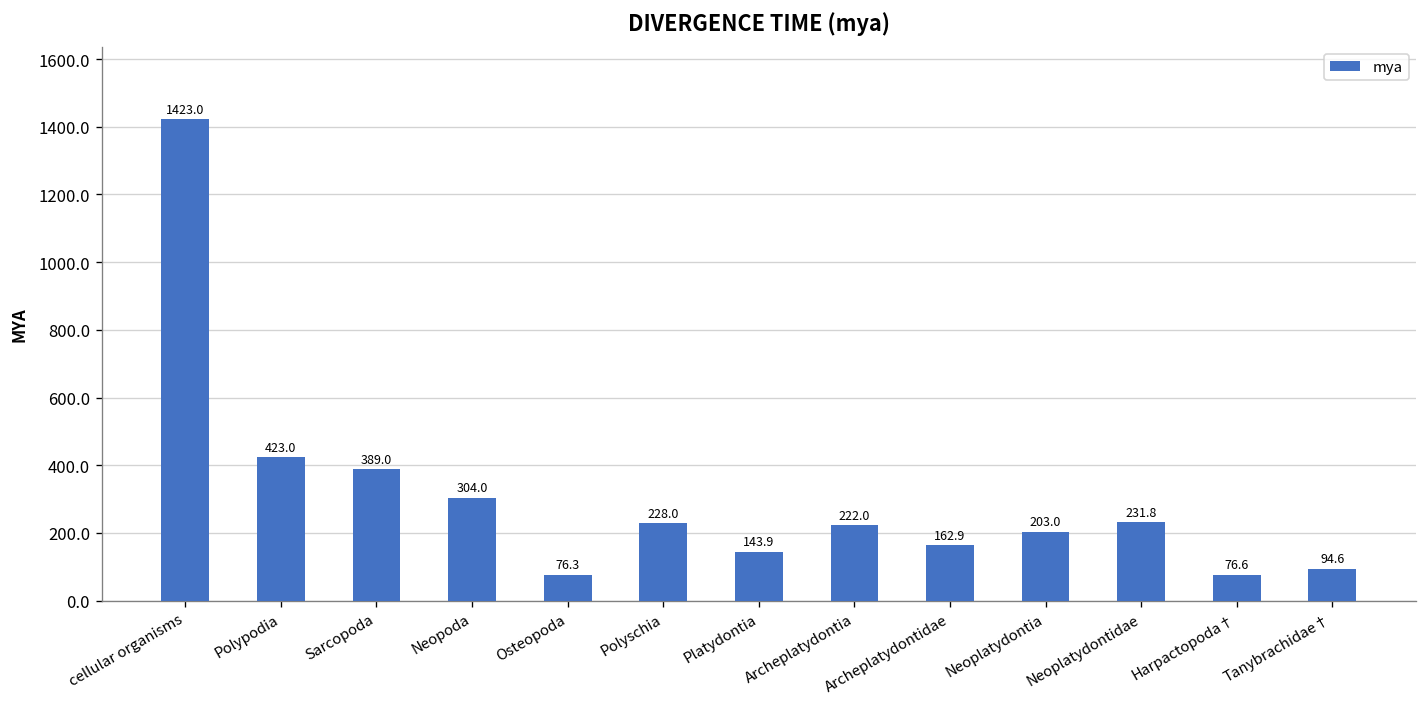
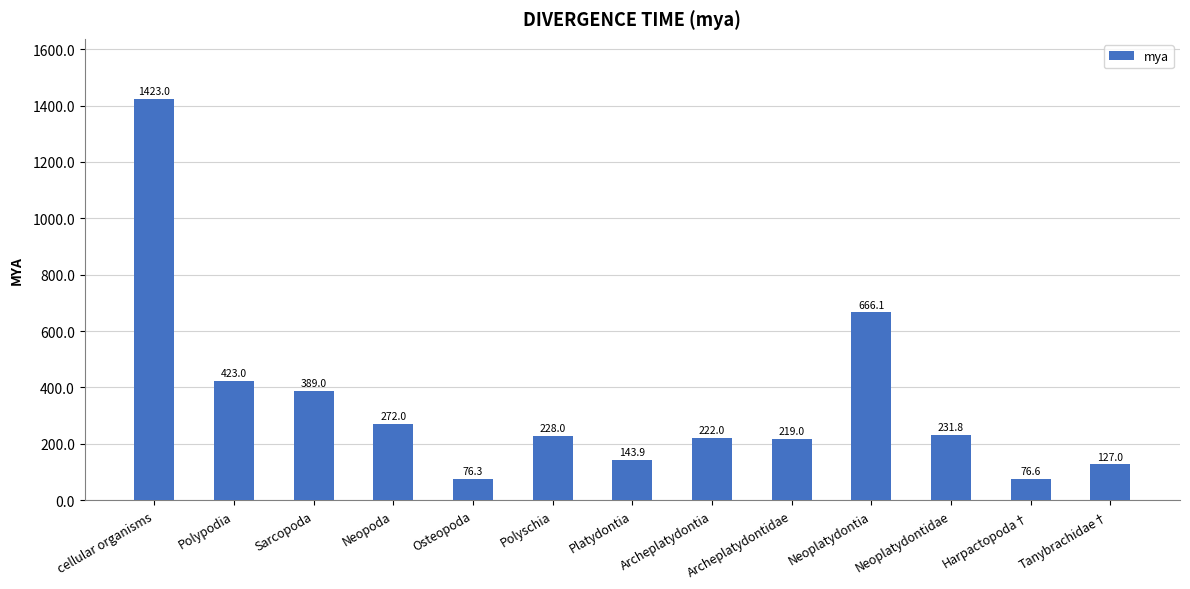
  {
    "cellular organisms": 1423.0,
    "Polypodia": 423.0,
    "Sarcopoda": 389.0,
-   "Neopoda": 304.0,
+   "Neopoda": 272.0,
    "Osteopoda": 76.3,
    "Polyschia": 228.0,
    "Platydontia": 143.9,
    "Archeplatydontia": 222.0,
-   "Archeplatydontidae": 162.9,
-   "Neoplatydontia": 203.0,
+   "Archeplatydontidae": 219.0,
+   "Neoplatydontia": 666.1,
    "Neoplatydontidae": 231.8,
    "Harpactopoda†": 76.6,
-   "Tanybrachidae†": 94.6
+   "Tanybrachidae†": 127.0
  }
